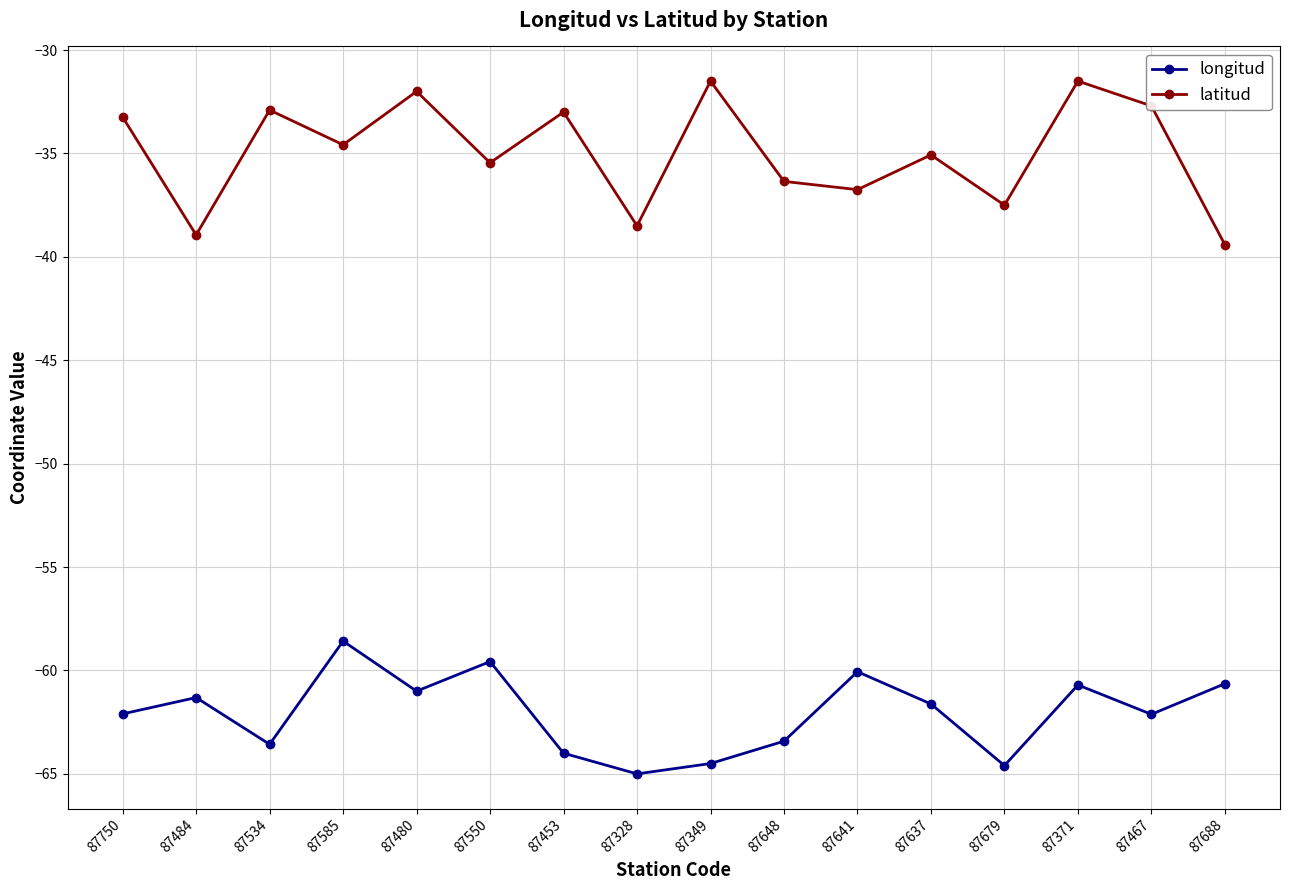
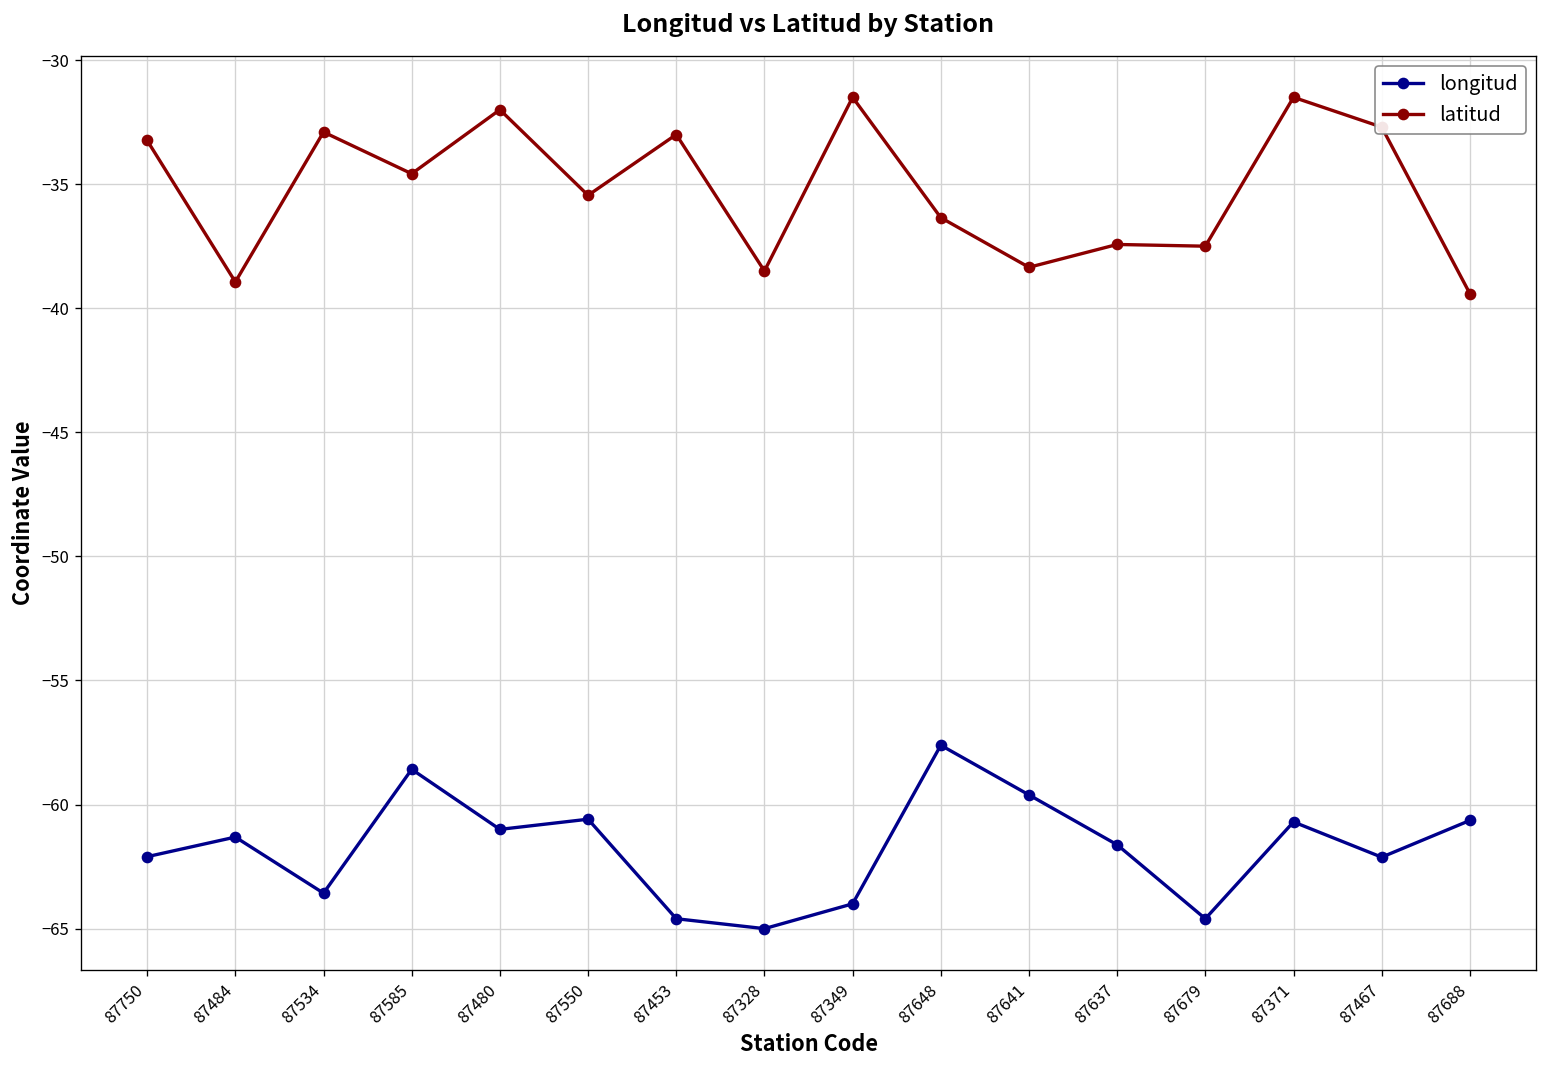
  {
    "longitud": {
      "87750": -62.1,
      "87484": -61.3,
      "87534": -63.6,
      "87585": -58.6,
      "87480": -61.0,
-     "87550": -59.6,
-     "87453": -64.0,
+     "87550": -60.6,
+     "87453": -64.6,
      "87328": -65.0,
-     "87349": -64.5,
-     "87648": -63.4,
-     "87641": -60.1,
+     "87349": -64.0,
+     "87648": -57.6,
+     "87641": -59.6,
      "87637": -61.6,
      "87679": -64.6,
      "87371": -60.7,
      "87467": -62.1,
      "87688": -60.6
    },
    "latitud": {
      "87750": -33.2,
      "87484": -38.9,
      "87534": -32.9,
      "87585": -34.6,
      "87480": -32.0,
      "87550": -35.5,
      "87453": -33.0,
      "87328": -38.5,
      "87349": -31.5,
      "87648": -36.4,
-     "87641": -36.8,
-     "87637": -35.1,
+     "87641": -38.4,
+     "87637": -37.4,
      "87679": -37.5,
      "87371": -31.5,
      "87688": -39.4
    }
  }
